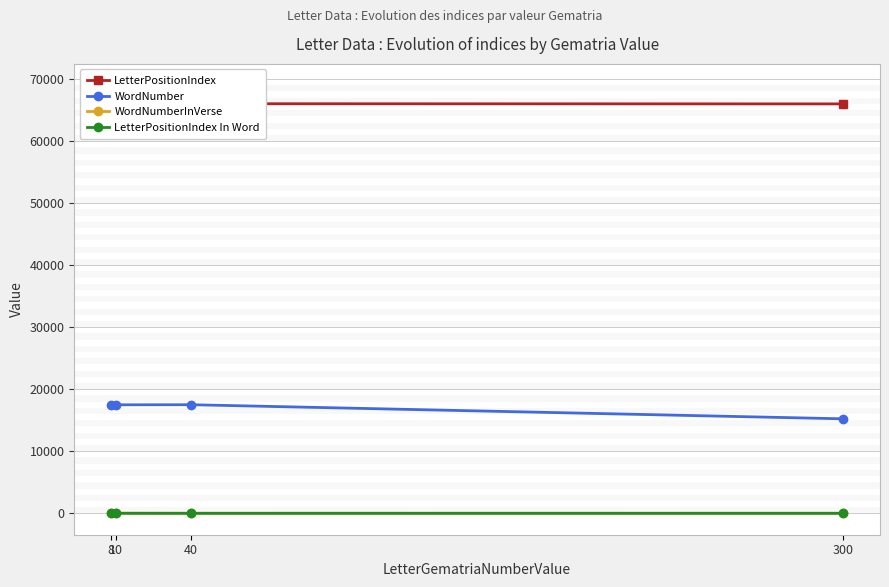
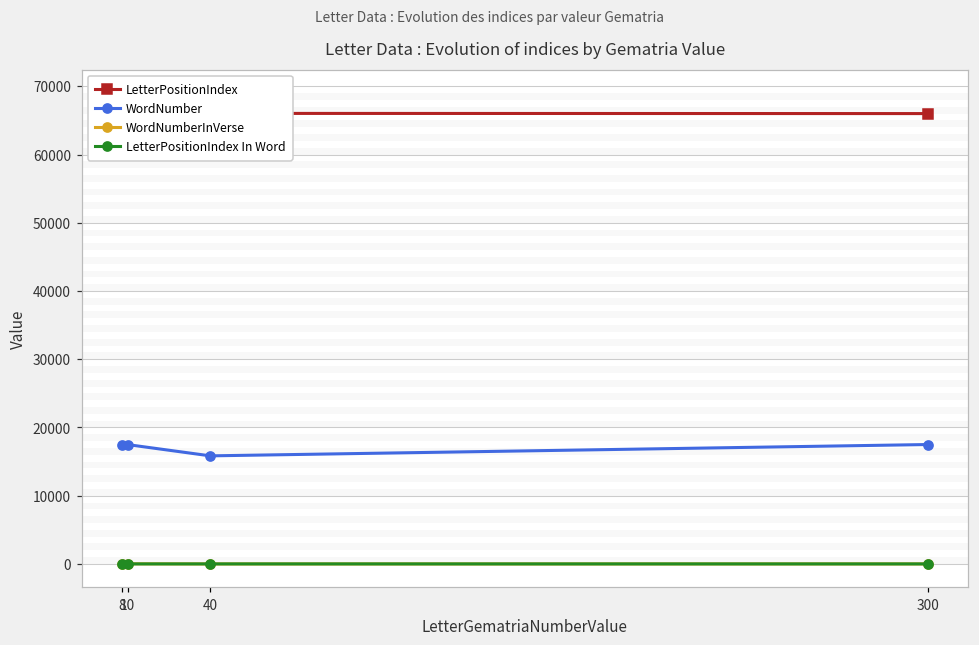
  {
    "LetterPositionIndex": {
      "300": 66000
    },
    "WordNumber": {
-     "40": 18000,
-     "300": 15000
+     "40": 16000,
+     "300": 18000
    },
    "LetterPositionIndex In Word": {
      "40": 0,
      "300": 0
    }
  }
